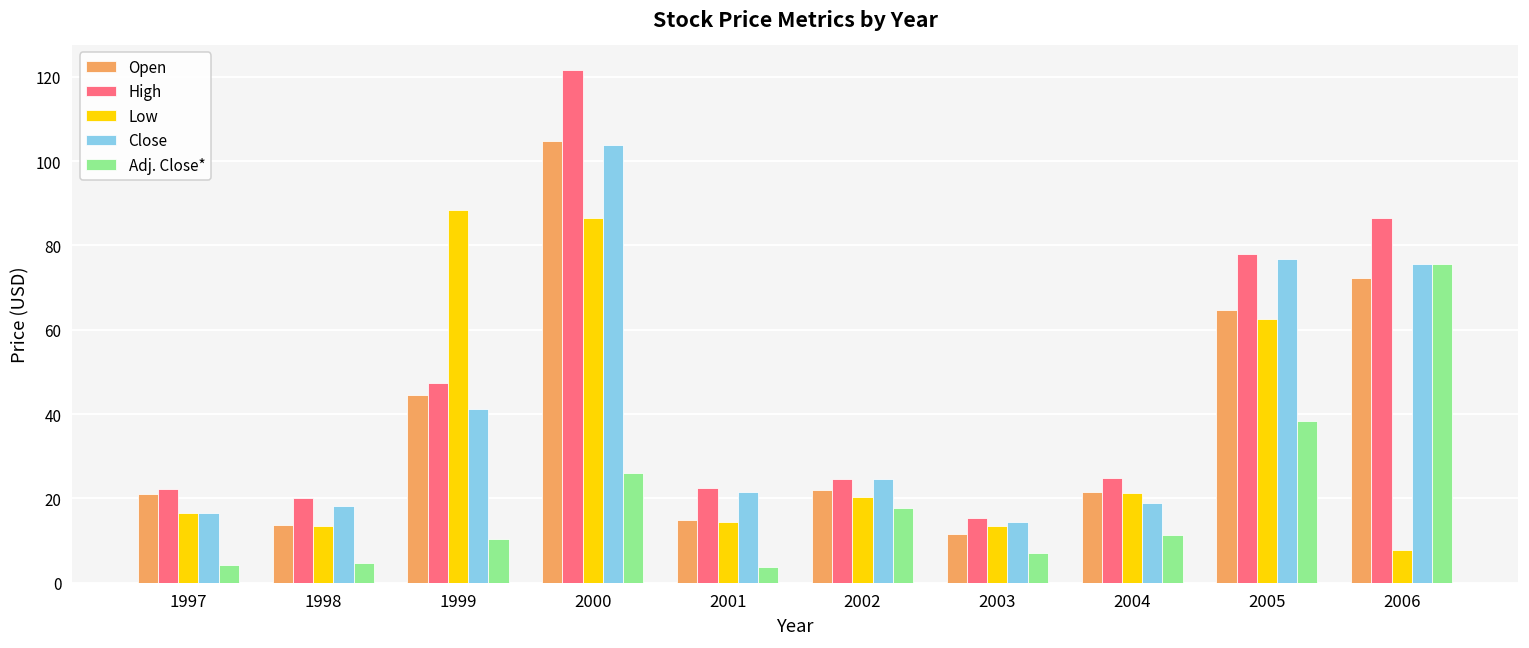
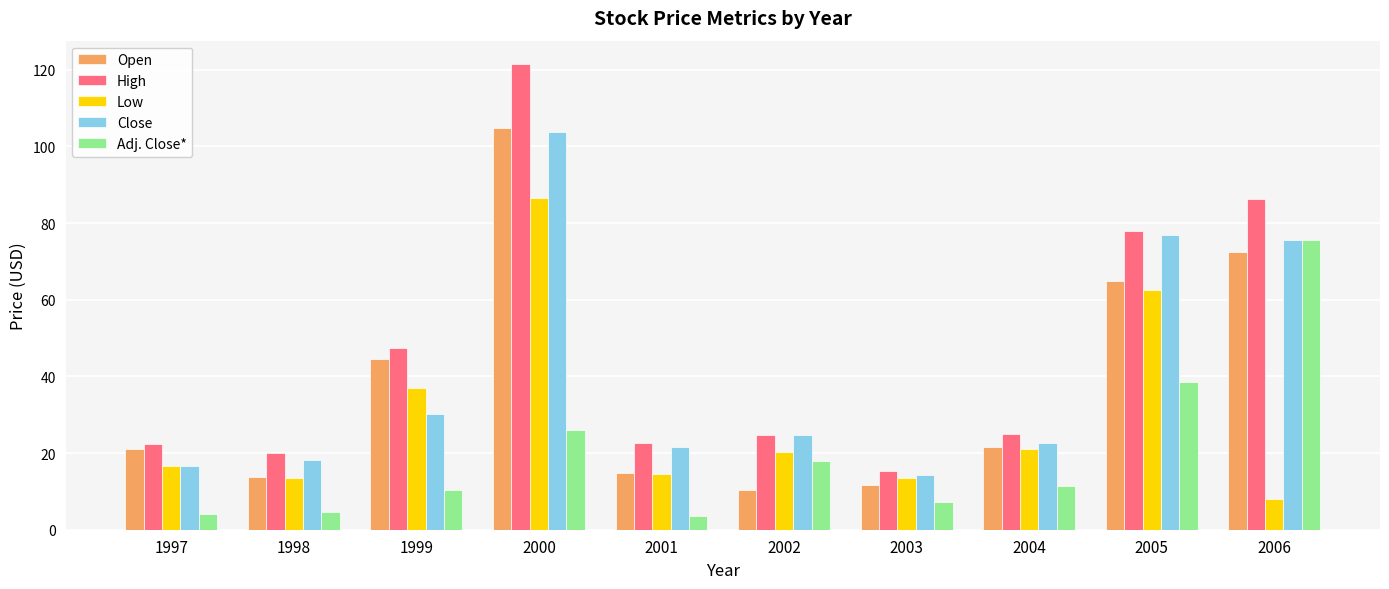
  {
    "Open": {
      "1997": 21,
      "1998": 14,
      "1999": 45,
      "2000": 105,
      "2001": 15,
-     "2002": 22,
+     "2002": 10,
      "2003": 12,
      "2004": 22,
      "2005": 65,
      "2006": 72
    },
    "High": {
      "1997": 22,
      "1998": 20,
      "1999": 47,
      "2000": 122,
      "2001": 23,
      "2002": 25,
      "2003": 15,
      "2004": 25,
      "2005": 78,
      "2006": 86
    },
    "Low": {
      "1997": 17,
      "1998": 14,
-     "1999": 89,
+     "1999": 37,
      "2000": 87,
      "2001": 14,
      "2002": 20,
      "2003": 14,
      "2004": 21,
      "2005": 63,
      "2006": 8
    },
    "Close": {
      "1997": 17,
      "1998": 18,
-     "1999": 41,
+     "1999": 30,
      "2000": 104,
      "2001": 22,
      "2002": 25,
      "2003": 14,
-     "2004": 19,
+     "2004": 23,
      "2005": 77,
      "2006": 76
    },
    "Adj. Close*": {
      "1997": 4,
      "1998": 5,
      "1999": 10,
      "2000": 26,
      "2001": 4,
      "2002": 18,
      "2003": 7,
      "2004": 11,
      "2005": 38,
      "2006": 76
    }
  }
